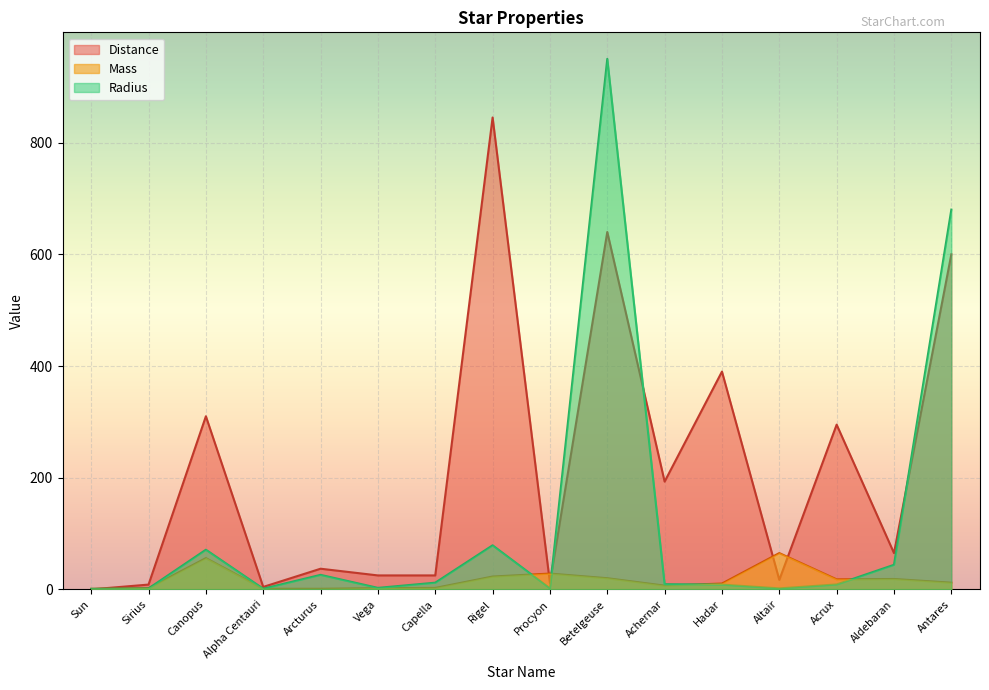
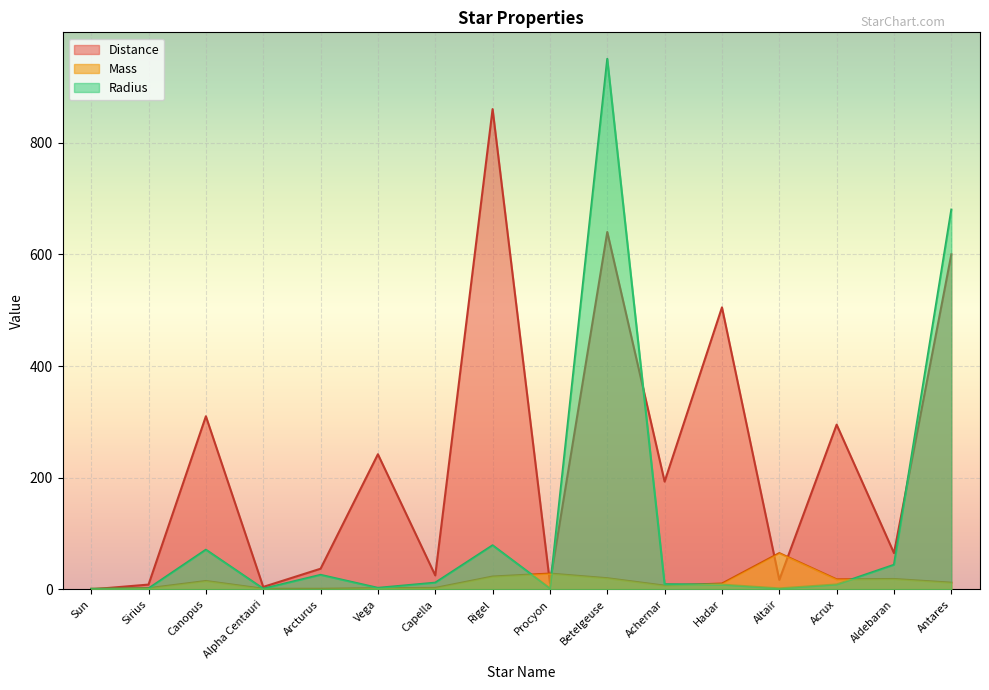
  {
    "Distance": {
      "Sirius": 10,
      "Canopus": 310,
      "Arcturus": 40,
-     "Vega": 30,
+     "Vega": 240,
      "Capella": 30,
-     "Rigel": 850,
+     "Rigel": 860,
      "Procyon": 10,
      "Betelgeuse": 640,
      "Achernar": 190,
-     "Hadar": 390,
+     "Hadar": 510,
      "Altair": 20,
      "Acrux": 300,
      "Aldebaran": 70,
      "Antares": 600
    },
    "Mass": {
-     "Canopus": 60,
+     "Canopus": 20,
      "Arcturus": 0,
      "Capella": 0,
      "Rigel": 20,
      "Procyon": 30,
      "Betelgeuse": 20,
      "Altair": 70,
      "Acrux": 20,
      "Aldebaran": 20,
      "Antares": 10
    },
    "Radius": {
      "Canopus": 70,
      "Arcturus": 30,
      "Capella": 10,
      "Rigel": 80,
      "Procyon": 0,
      "Betelgeuse": 950,
      "Altair": 0,
      "Acrux": 10,
      "Aldebaran": 40,
      "Antares": 680
    }
  }
